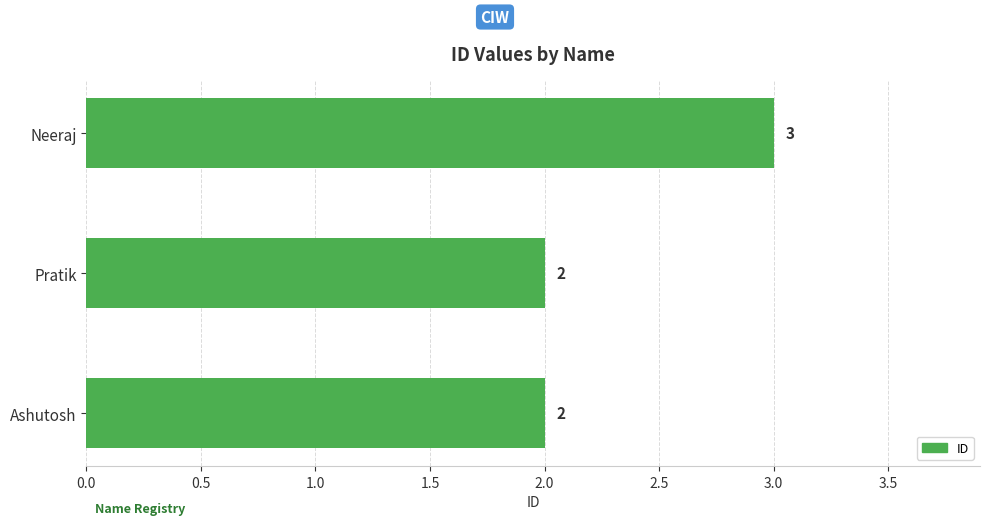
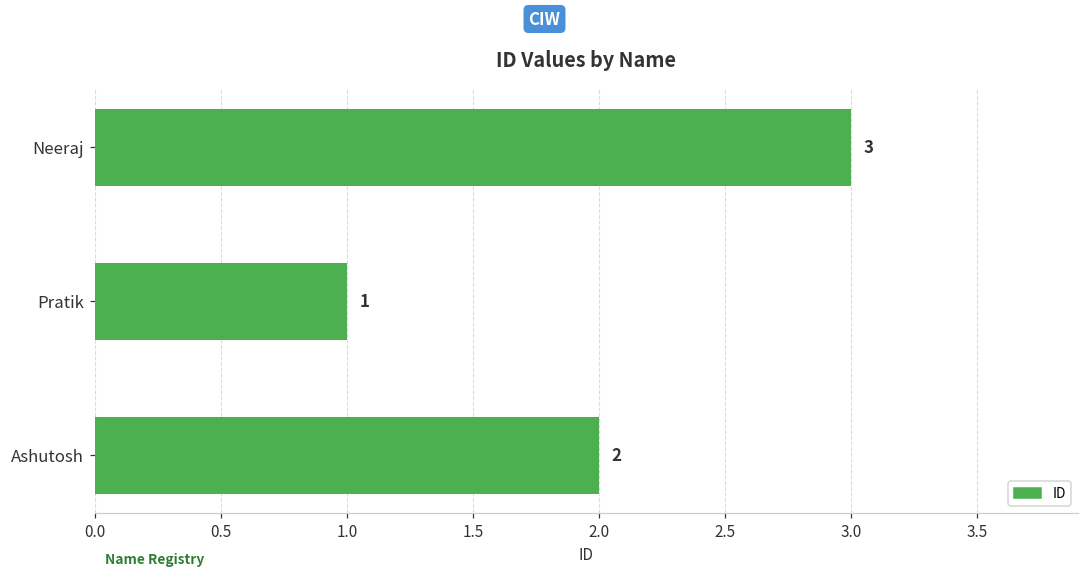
  {
    "Neeraj": 3,
-   "Pratik": 2,
+   "Pratik": 1,
    "Ashutosh": 2
  }
